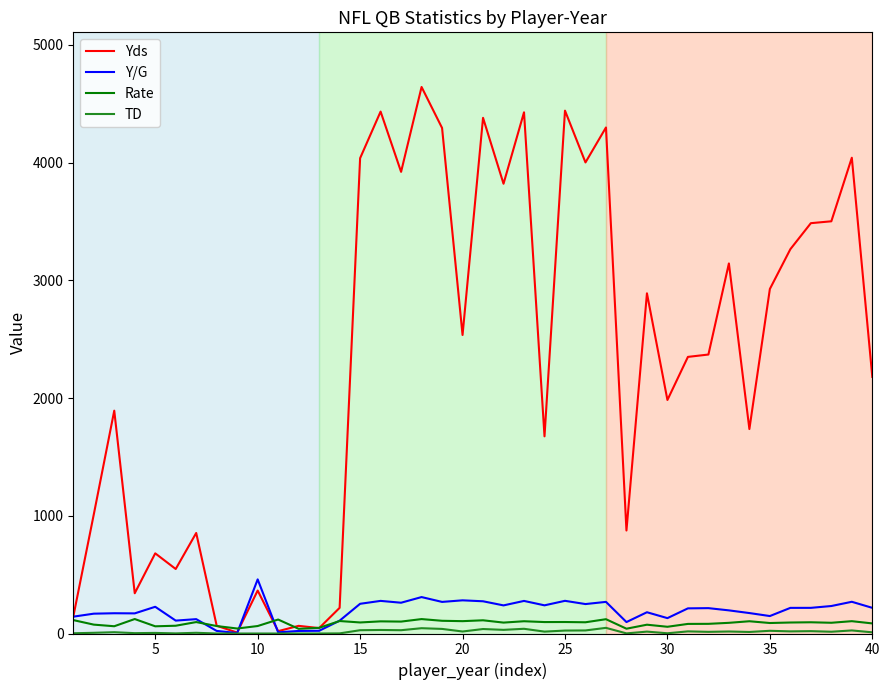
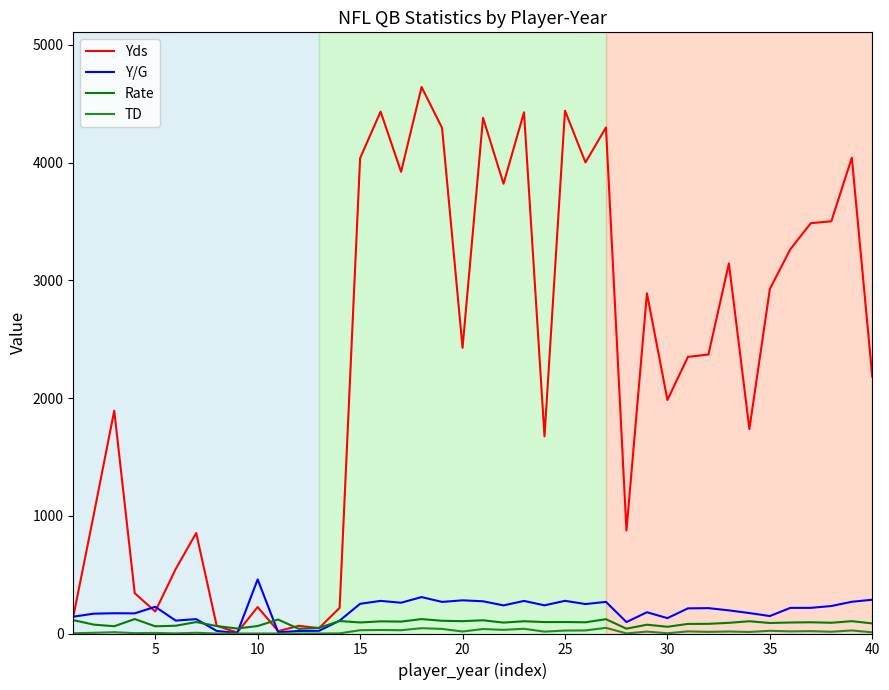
  {
    "Yds": {
-     "5": 680,
-     "10": 370,
+     "5": 190,
+     "10": 230,
      "15": 4040,
-     "20": 2540,
+     "20": 2430,
      "25": 4440,
      "30": 1980,
      "35": 2930,
      "40": 2180
    },
    "Y/G": {
      "5": 230,
      "10": 460,
      "15": 250,
      "20": 280,
      "25": 280,
      "30": 130,
      "35": 150,
-     "40": 220
+     "40": 290
    }
  }
